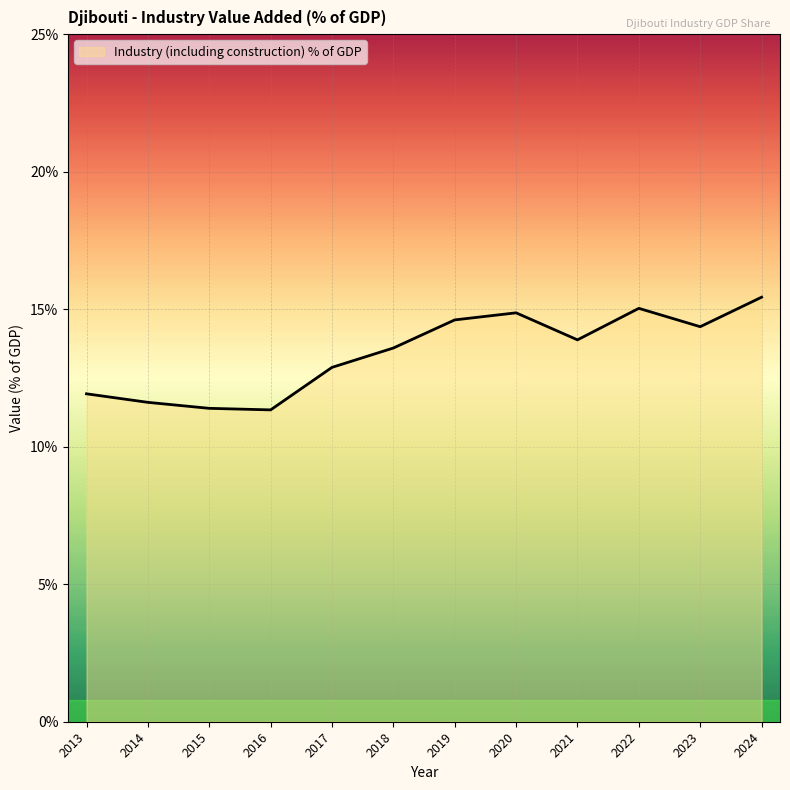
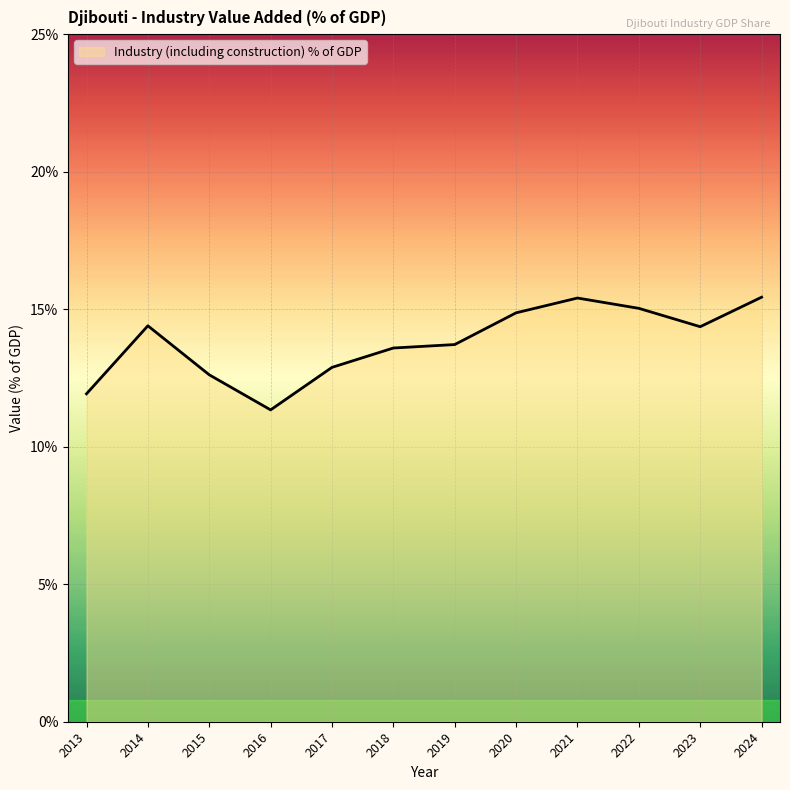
  {
    "2013": "11.9%",
-   "2014": "11.6%",
-   "2015": "11.4%",
+   "2014": "14.4%",
+   "2015": "12.6%",
    "2016": "11.3%",
    "2017": "12.9%",
    "2018": "13.6%",
-   "2019": "14.6%",
+   "2019": "13.7%",
    "2020": "14.9%",
-   "2021": "13.9%",
+   "2021": "15.4%",
    "2022": "15.0%",
    "2023": "14.4%",
    "2024": "15.4%"
  }
